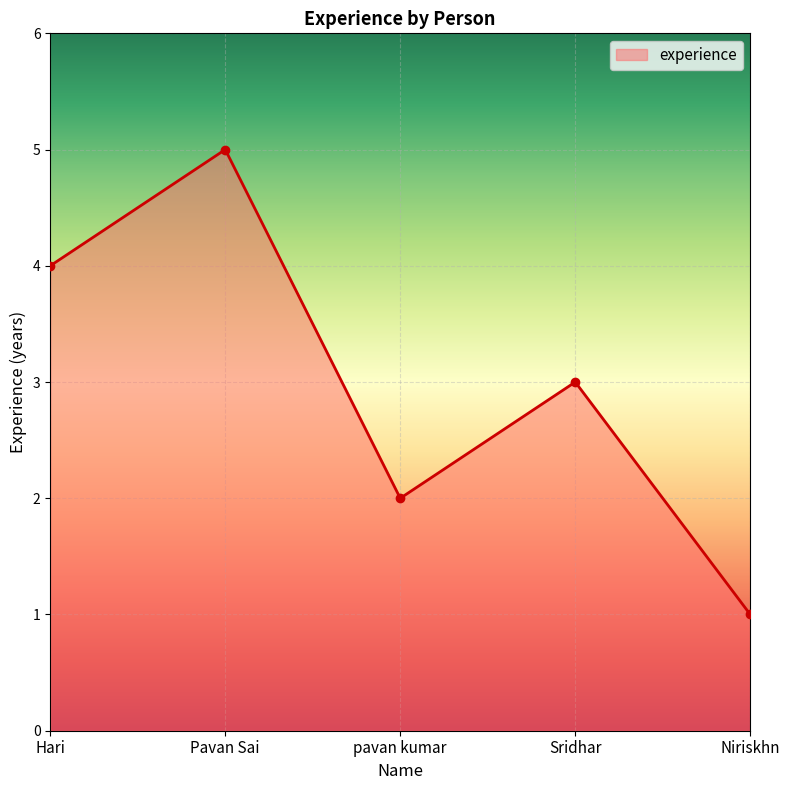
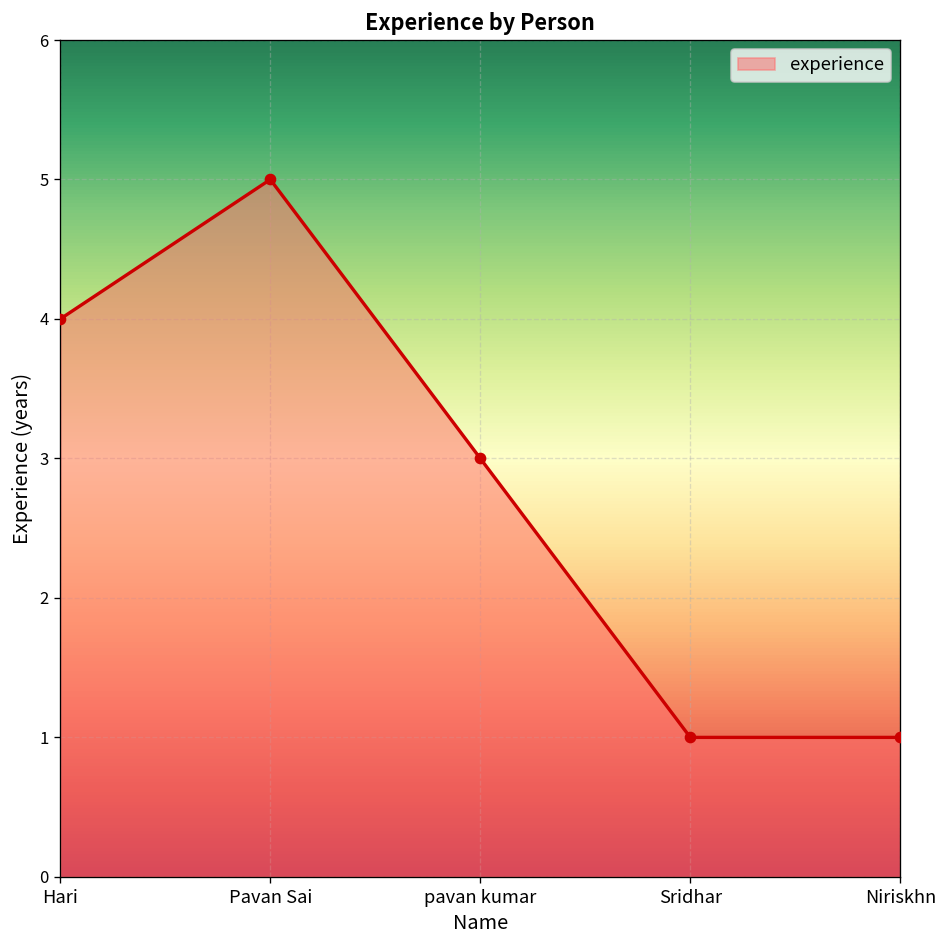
  {
    "Hari": 4,
    "Pavan Sai": 5,
-   "pavan kumar": 2,
-   "Sridhar": 3,
+   "pavan kumar": 3,
+   "Sridhar": 1,
    "Niriskhn": 1
  }
